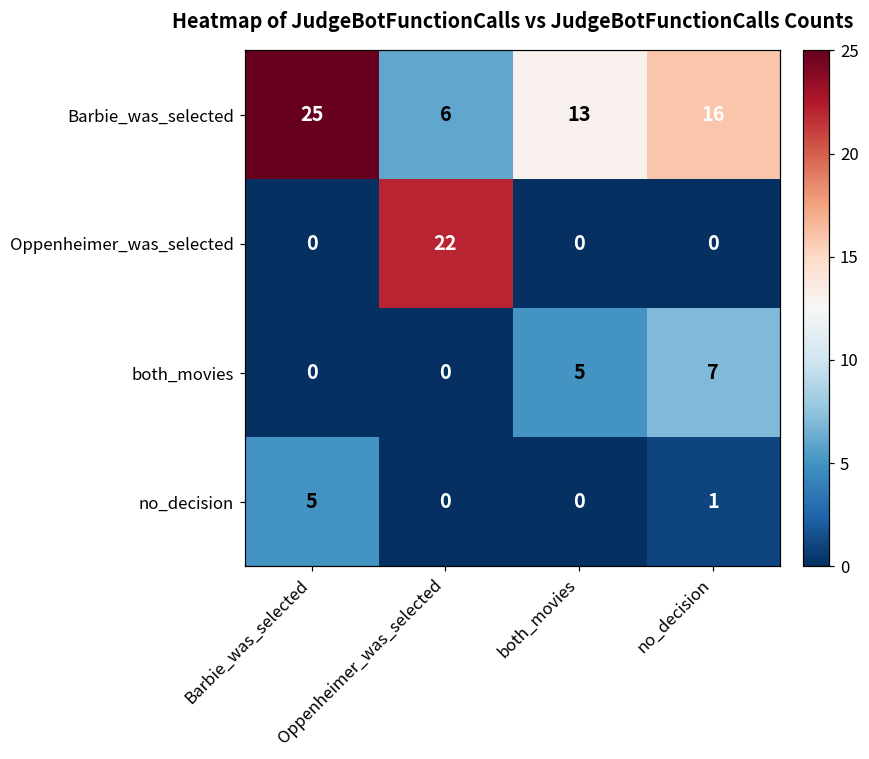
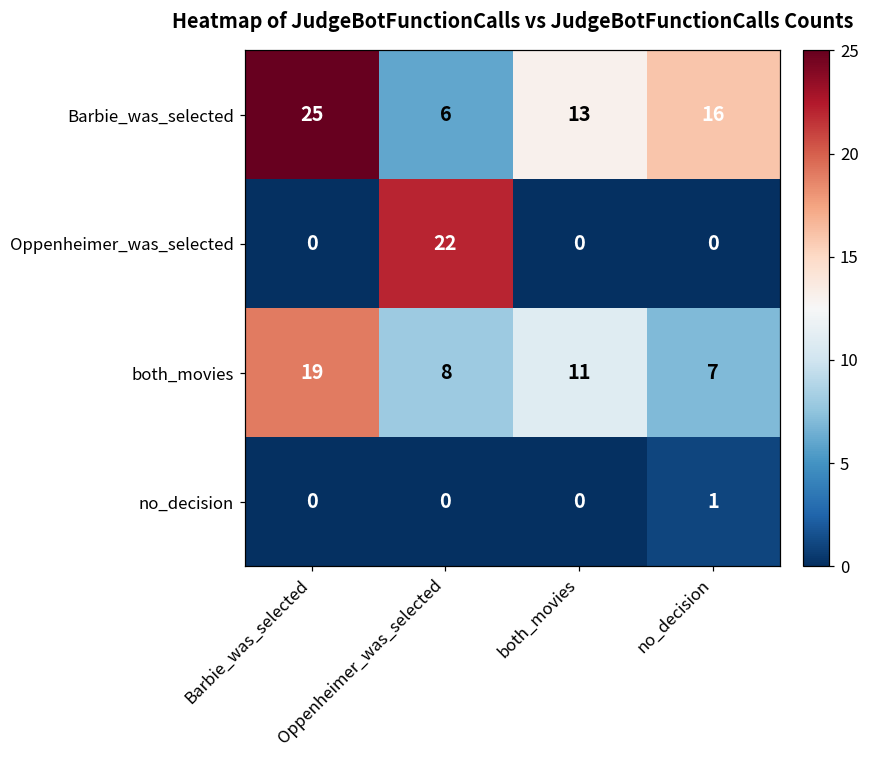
  {
    "Barbie_was_selected": {
      "Barbie_was_selected": 25,
      "Oppenheimer_was_selected": 6,
      "both_movies": 13,
      "no_decision": 16
    },
    "Oppenheimer_was_selected": {
      "Barbie_was_selected": 0,
      "Oppenheimer_was_selected": 22,
      "both_movies": 0,
      "no_decision": 0
    },
    "both_movies": {
-     "Barbie_was_selected": 0,
-     "Oppenheimer_was_selected": 0,
-     "both_movies": 5,
+     "Barbie_was_selected": 19,
+     "Oppenheimer_was_selected": 8,
+     "both_movies": 11,
      "no_decision": 7
    },
    "no_decision": {
-     "Barbie_was_selected": 5,
+     "Barbie_was_selected": 0,
      "Oppenheimer_was_selected": 0,
      "both_movies": 0,
      "no_decision": 1
    }
  }
